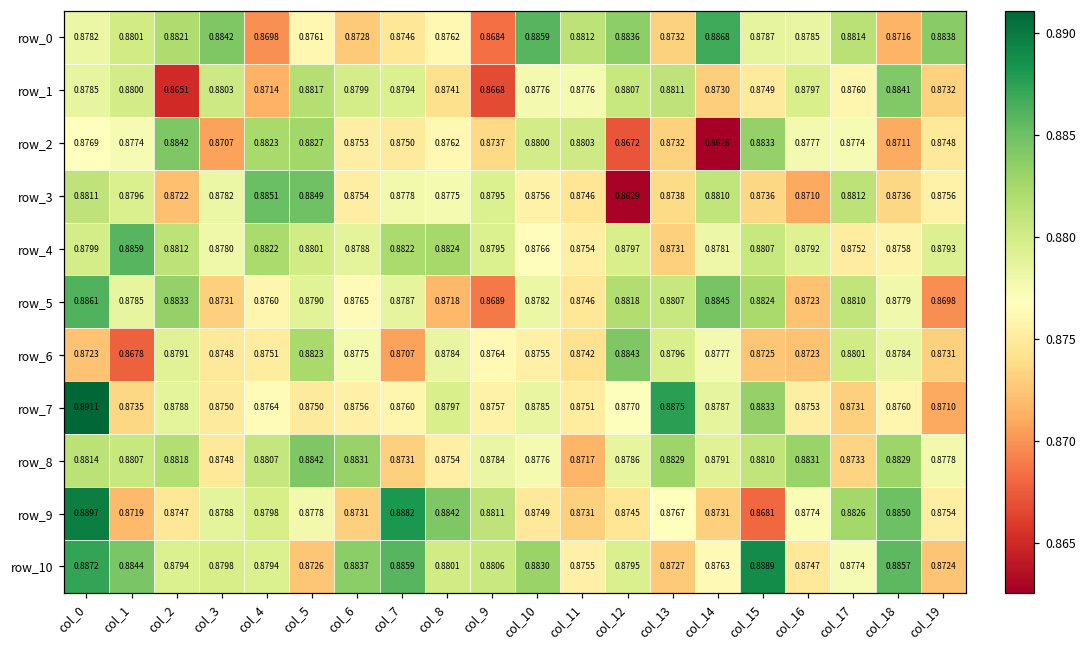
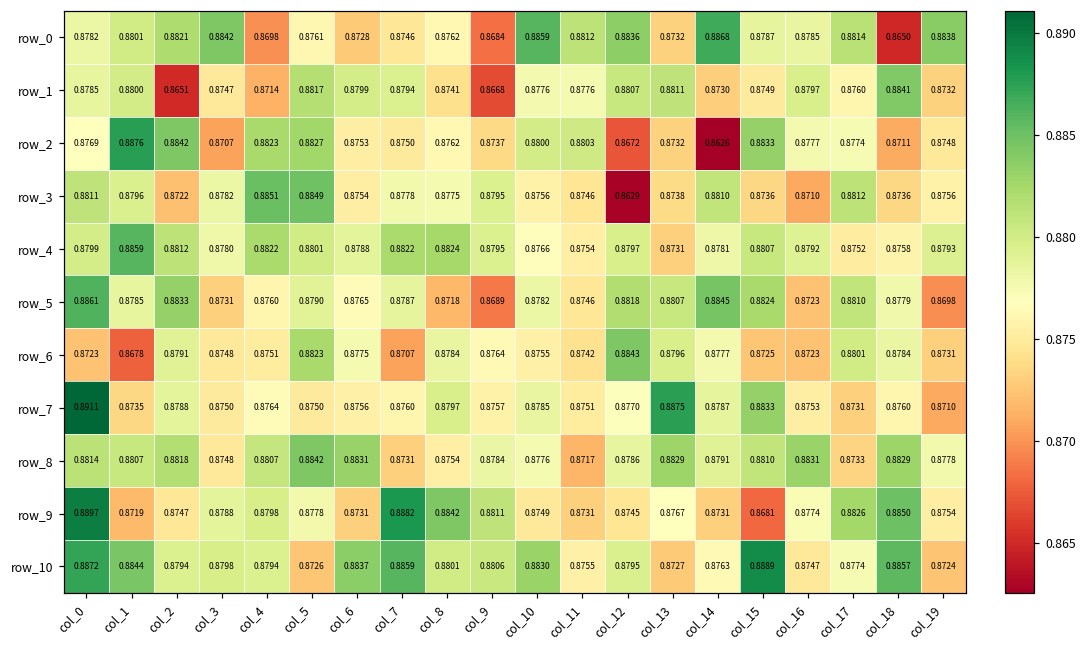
  {
    "row_0": {
      "col_0": 0.8782,
      "col_1": 0.8801,
      "col_2": 0.8821,
      "col_3": 0.8842,
      "col_4": 0.8698,
      "col_5": 0.8761,
      "col_6": 0.8728,
      "col_7": 0.8746,
      "col_8": 0.8762,
      "col_9": 0.8684,
      "col_10": 0.8859,
      "col_11": 0.8812,
      "col_12": 0.8836,
      "col_13": 0.8732,
      "col_14": 0.8868,
      "col_15": 0.8787,
      "col_16": 0.8785,
      "col_17": 0.8814,
-     "col_18": 0.8716,
+     "col_18": 0.8650,
      "col_19": 0.8838
    },
    "row_1": {
      "col_0": 0.8785,
      "col_1": 0.8800,
      "col_2": 0.8651,
-     "col_3": 0.8803,
+     "col_3": 0.8747,
      "col_4": 0.8714,
      "col_5": 0.8817,
      "col_6": 0.8799,
      "col_7": 0.8794,
      "col_8": 0.8741,
      "col_9": 0.8668,
      "col_10": 0.8776,
      "col_11": 0.8776,
      "col_12": 0.8807,
      "col_13": 0.8811,
      "col_14": 0.8730,
      "col_15": 0.8749,
      "col_16": 0.8797,
      "col_17": 0.8760,
      "col_18": 0.8841,
      "col_19": 0.8732
    },
    "row_2": {
      "col_0": 0.8769,
-     "col_1": 0.8774,
+     "col_1": 0.8876,
      "col_2": 0.8842,
      "col_3": 0.8707,
      "col_4": 0.8823,
      "col_5": 0.8827,
      "col_6": 0.8753,
      "col_7": 0.8750,
      "col_8": 0.8762,
      "col_9": 0.8737,
      "col_10": 0.8800,
      "col_11": 0.8803,
      "col_12": 0.8672,
      "col_13": 0.8732,
      "col_14": 0.8626,
      "col_15": 0.8833,
      "col_16": 0.8777,
      "col_17": 0.8774,
      "col_18": 0.8711,
      "col_19": 0.8748
    }
  }
